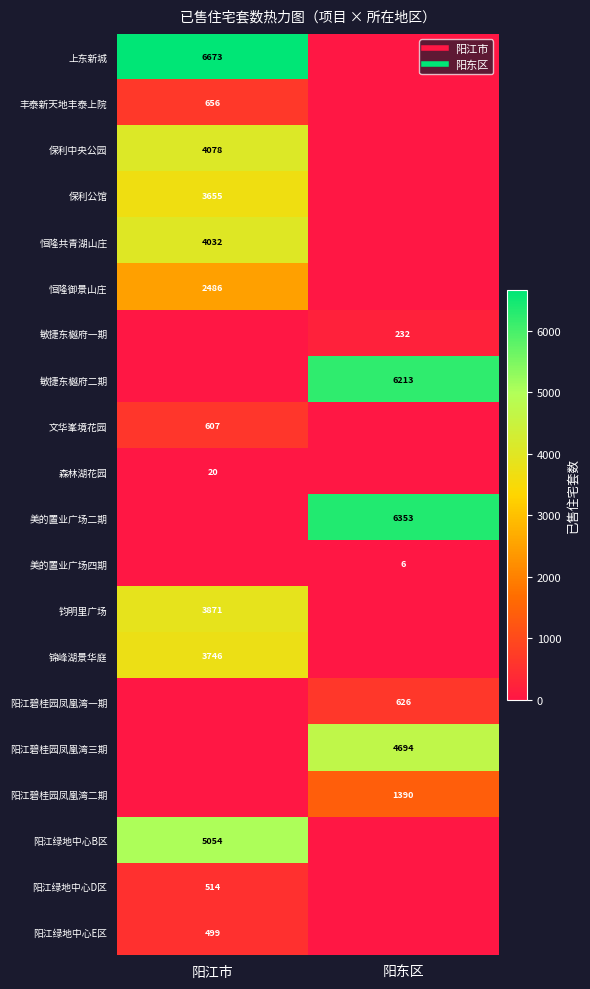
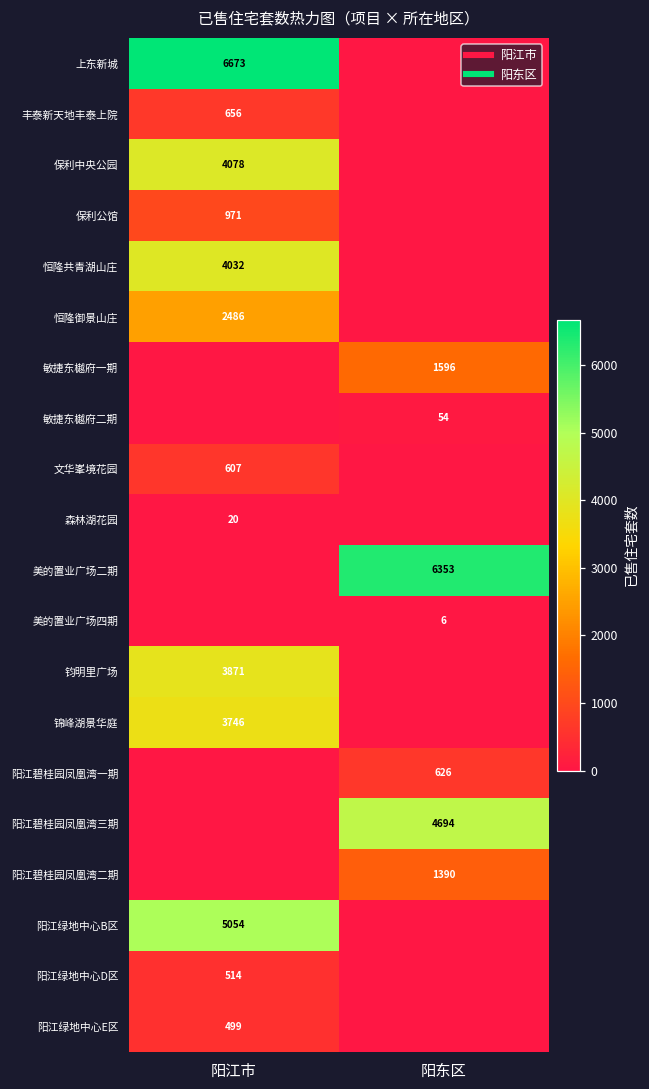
  {
    "上东新城": {
      "阳江市": 6673
    },
    "丰泰新天地丰泰上院": {
      "阳江市": 656
    },
    "保利中央公园": {
      "阳江市": 4078
    },
    "保利公馆": {
-     "阳江市": 3655
+     "阳江市": 971
    },
    "恒隆共青湖山庄": {
      "阳江市": 4032
    },
    "恒隆御景山庄": {
      "阳江市": 2486
    },
    "敏捷东樾府一期": {
-     "阳东区": 232
+     "阳东区": 1596
    },
    "敏捷东樾府二期": {
-     "阳东区": 6213
+     "阳东区": 54
    },
    "文华峯境花园": {
      "阳江市": 607
    },
    "森林湖花园": {
      "阳江市": 20
    },
    "美的置业广场二期": {
      "阳东区": 6353
    },
    "美的置业广场四期": {
      "阳东区": 6
    },
    "钧明里广场": {
      "阳江市": 3871
    },
    "锦峰湖景华庭": {
      "阳江市": 3746
    },
    "阳江碧桂园凤凰湾一期": {
      "阳东区": 626
    },
    "阳江碧桂园凤凰湾三期": {
      "阳东区": 4694
    },
    "阳江碧桂园凤凰湾二期": {
      "阳东区": 1390
    },
    "阳江绿地中心B区": {
      "阳江市": 5054
    },
    "阳江绿地中心D区": {
      "阳江市": 514
    },
    "阳江绿地中心E区": {
      "阳江市": 499
    }
  }
